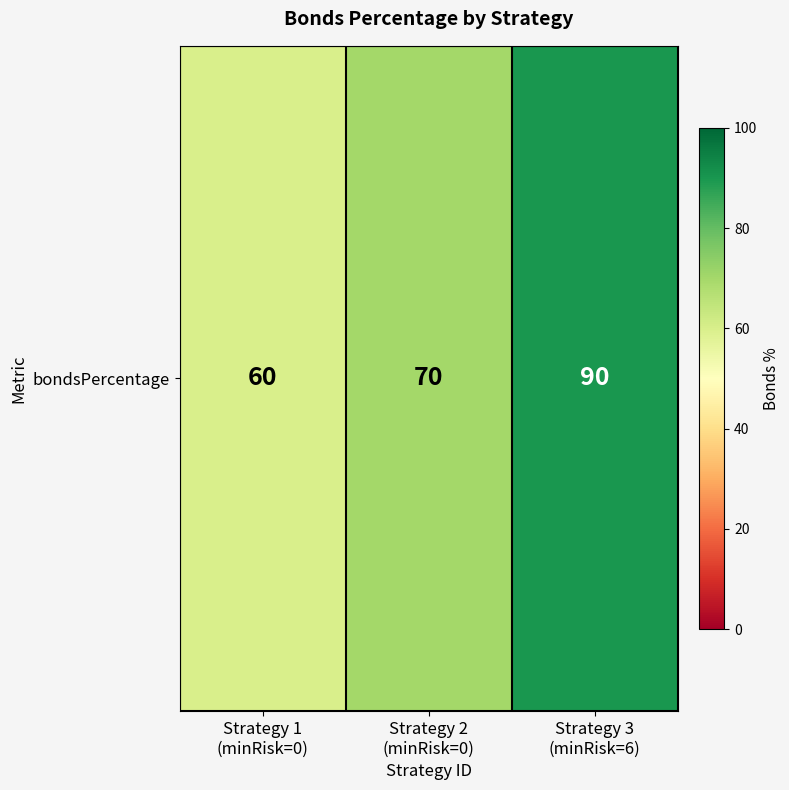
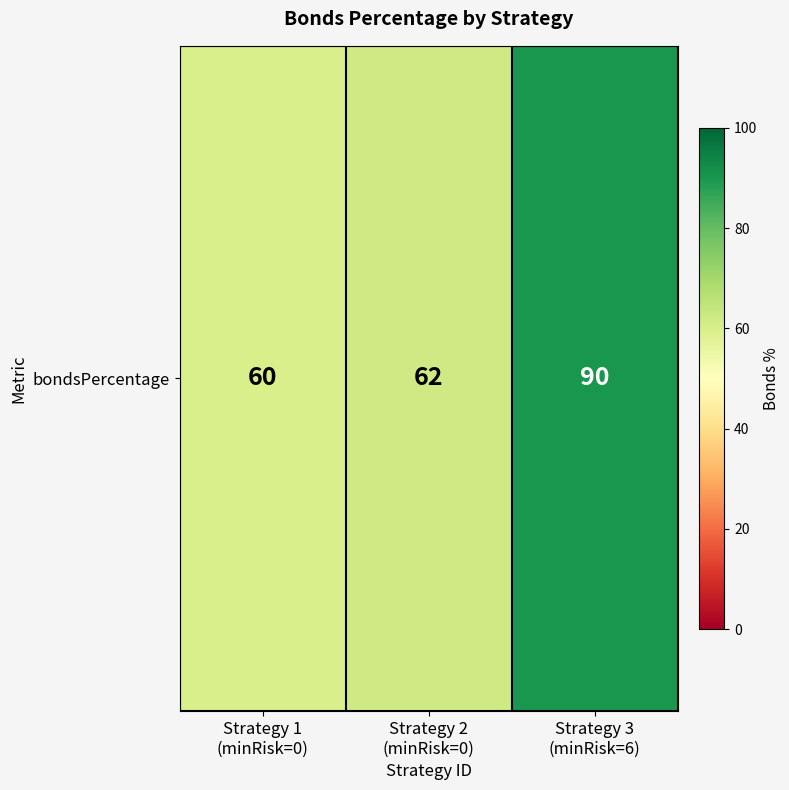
  {
    "bondsPercentage": {
      "Strategy 1 (minRisk=0)": 60,
-     "Strategy 2 (minRisk=0)": 70,
+     "Strategy 2 (minRisk=0)": 62,
      "Strategy 3 (minRisk=6)": 90
    }
  }
